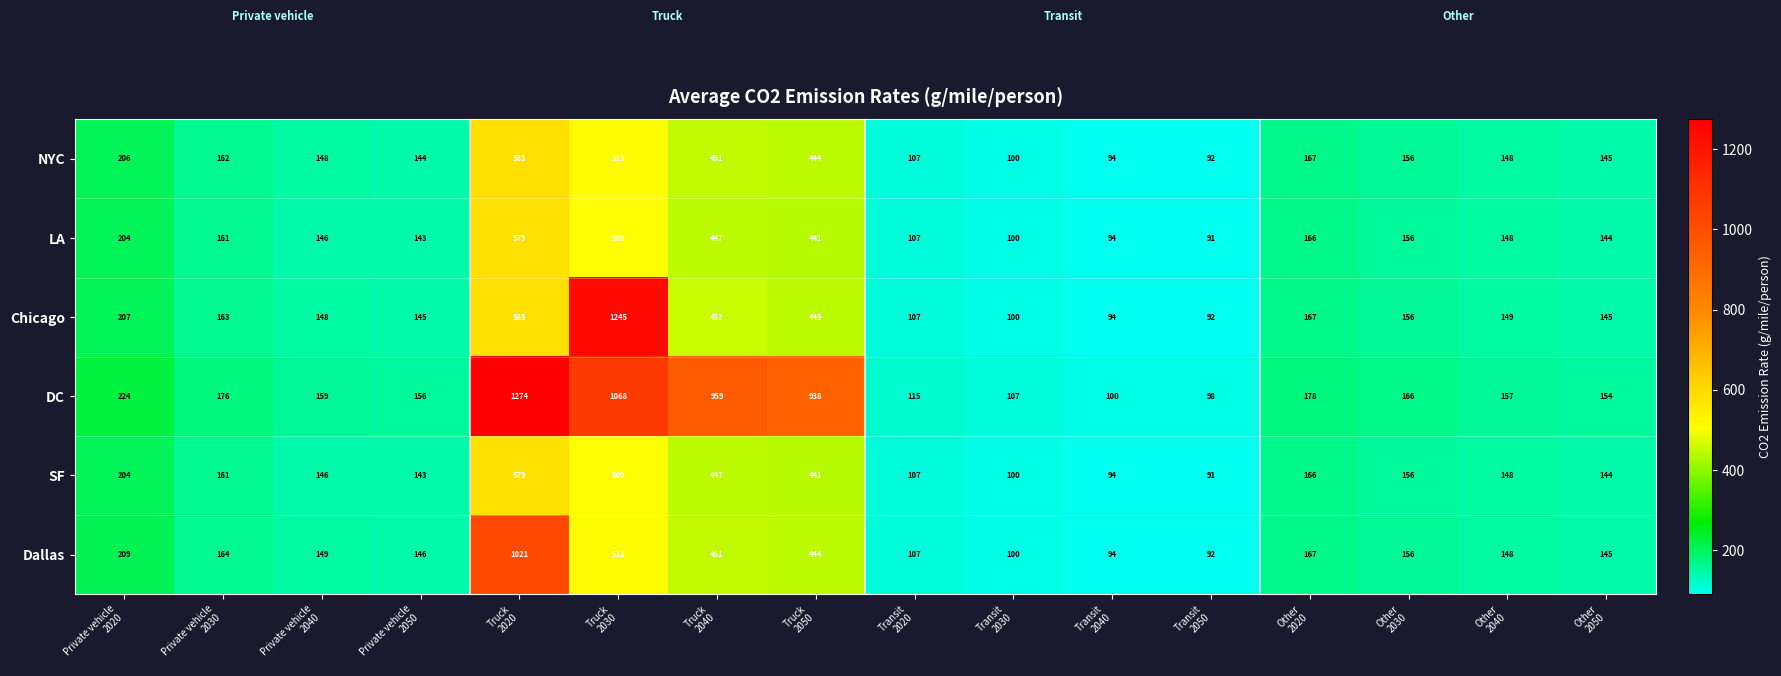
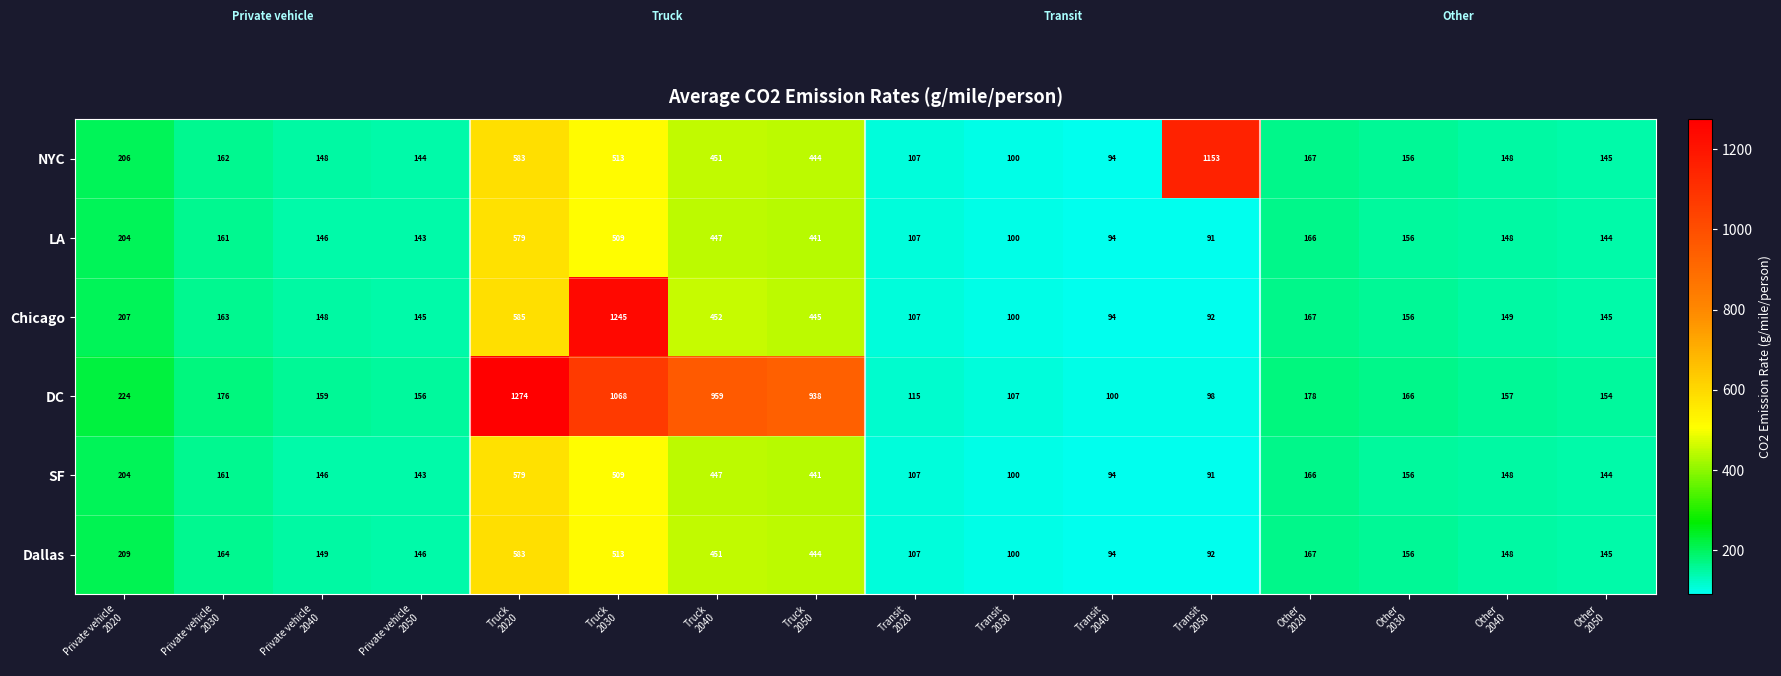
  {
    "NYC": {
      "Private vehicle 2020": 206,
      "Private vehicle 2030": 162,
      "Private vehicle 2040": 148,
      "Private vehicle 2050": 144,
      "Truck 2020": 583,
      "Truck 2030": 513,
      "Truck 2040": 451,
      "Truck 2050": 444,
      "Transit 2020": 107,
      "Transit 2030": 100,
      "Transit 2040": 94,
-     "Transit 2050": 92,
+     "Transit 2050": 1153,
      "Other 2020": 167,
      "Other 2030": 156,
      "Other 2040": 148,
      "Other 2050": 145
    },
    "LA": {
      "Private vehicle 2020": 204,
      "Private vehicle 2030": 161,
      "Private vehicle 2040": 146,
      "Private vehicle 2050": 143,
      "Truck 2020": 579,
      "Truck 2030": 509,
      "Truck 2040": 447,
      "Truck 2050": 441,
      "Transit 2020": 107,
      "Transit 2030": 100,
      "Transit 2040": 94,
      "Transit 2050": 91,
      "Other 2020": 166,
      "Other 2030": 156,
      "Other 2040": 148,
      "Other 2050": 144
    },
    "Chicago": {
      "Private vehicle 2020": 207,
      "Private vehicle 2030": 163,
      "Private vehicle 2040": 148,
      "Private vehicle 2050": 145,
      "Truck 2020": 585,
      "Truck 2030": 1245,
      "Truck 2040": 452,
      "Truck 2050": 445,
      "Transit 2020": 107,
      "Transit 2030": 100,
      "Transit 2040": 94,
      "Transit 2050": 92,
      "Other 2020": 167,
      "Other 2030": 156,
      "Other 2040": 149,
      "Other 2050": 145
    },
    "DC": {
      "Private vehicle 2020": 224,
      "Private vehicle 2030": 176,
      "Private vehicle 2040": 159,
      "Private vehicle 2050": 156,
      "Truck 2020": 1274,
      "Truck 2030": 1068,
      "Truck 2040": 959,
      "Truck 2050": 938,
      "Transit 2020": 115,
      "Transit 2030": 107,
      "Transit 2040": 100,
      "Transit 2050": 98,
      "Other 2020": 178,
      "Other 2030": 166,
      "Other 2040": 157,
      "Other 2050": 154
    },
    "SF": {
      "Private vehicle 2020": 204,
      "Private vehicle 2030": 161,
      "Private vehicle 2040": 146,
      "Private vehicle 2050": 143,
      "Truck 2020": 579,
      "Truck 2030": 509,
      "Truck 2040": 447,
      "Truck 2050": 441,
      "Transit 2020": 107,
      "Transit 2030": 100,
      "Transit 2040": 94,
      "Transit 2050": 91,
      "Other 2020": 166,
      "Other 2030": 156,
      "Other 2040": 148,
      "Other 2050": 144
    },
    "Dallas": {
      "Private vehicle 2020": 209,
      "Private vehicle 2030": 164,
      "Private vehicle 2040": 149,
      "Private vehicle 2050": 146,
-     "Truck 2020": 1021,
+     "Truck 2020": 583,
      "Truck 2030": 513,
      "Truck 2040": 451,
      "Truck 2050": 444,
      "Transit 2020": 107,
      "Transit 2030": 100,
      "Transit 2040": 94,
      "Transit 2050": 92,
      "Other 2020": 167,
      "Other 2030": 156,
      "Other 2040": 148,
      "Other 2050": 145
    }
  }
